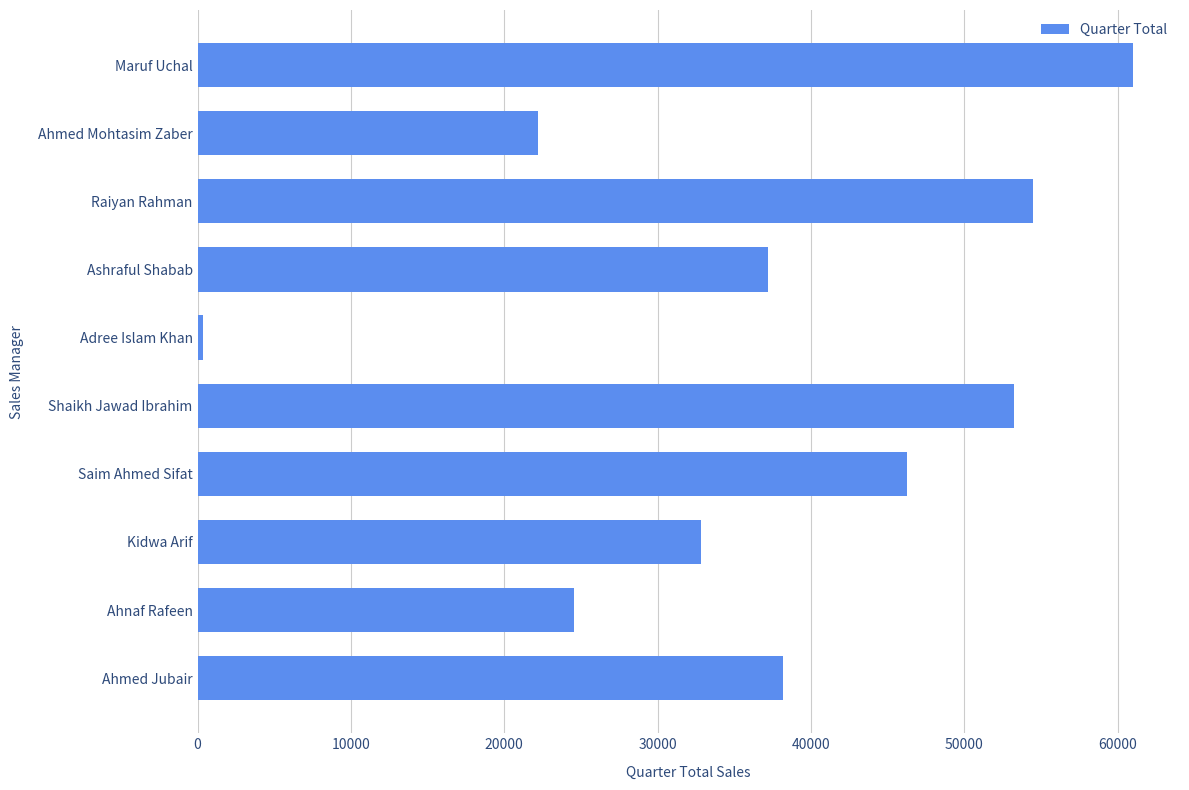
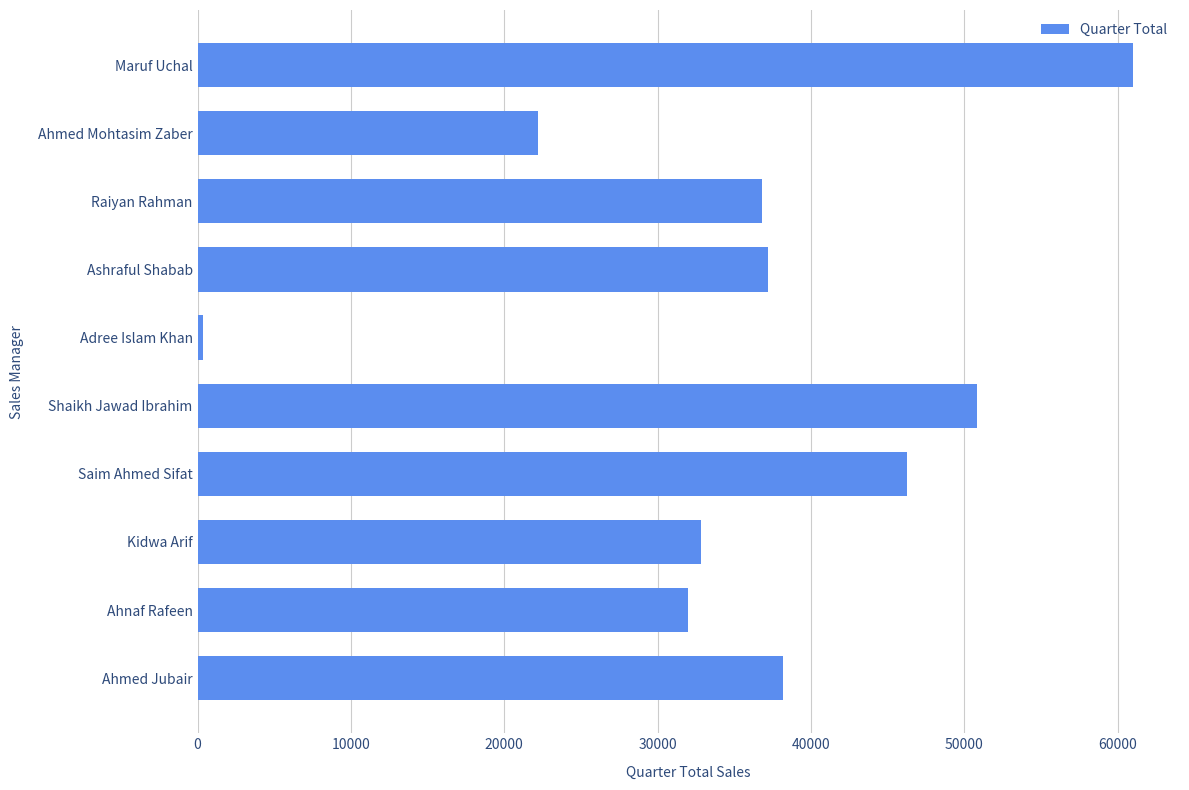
  {
    "Maruf Uchal": 61000,
    "Ahmed Mohtasim Zaber": 22200,
-   "Raiyan Rahman": 54400,
+   "Raiyan Rahman": 36800,
    "Ashraful Shabab": 37200,
    "Adree Islam Khan": 400,
-   "Shaikh Jawad Ibrahim": 53200,
+   "Shaikh Jawad Ibrahim": 50800,
    "Saim Ahmed Sifat": 46300,
    "Kidwa Arif": 32800,
-   "Ahnaf Rafeen": 24500,
+   "Ahnaf Rafeen": 32000,
    "Ahmed Jubair": 38200
  }
